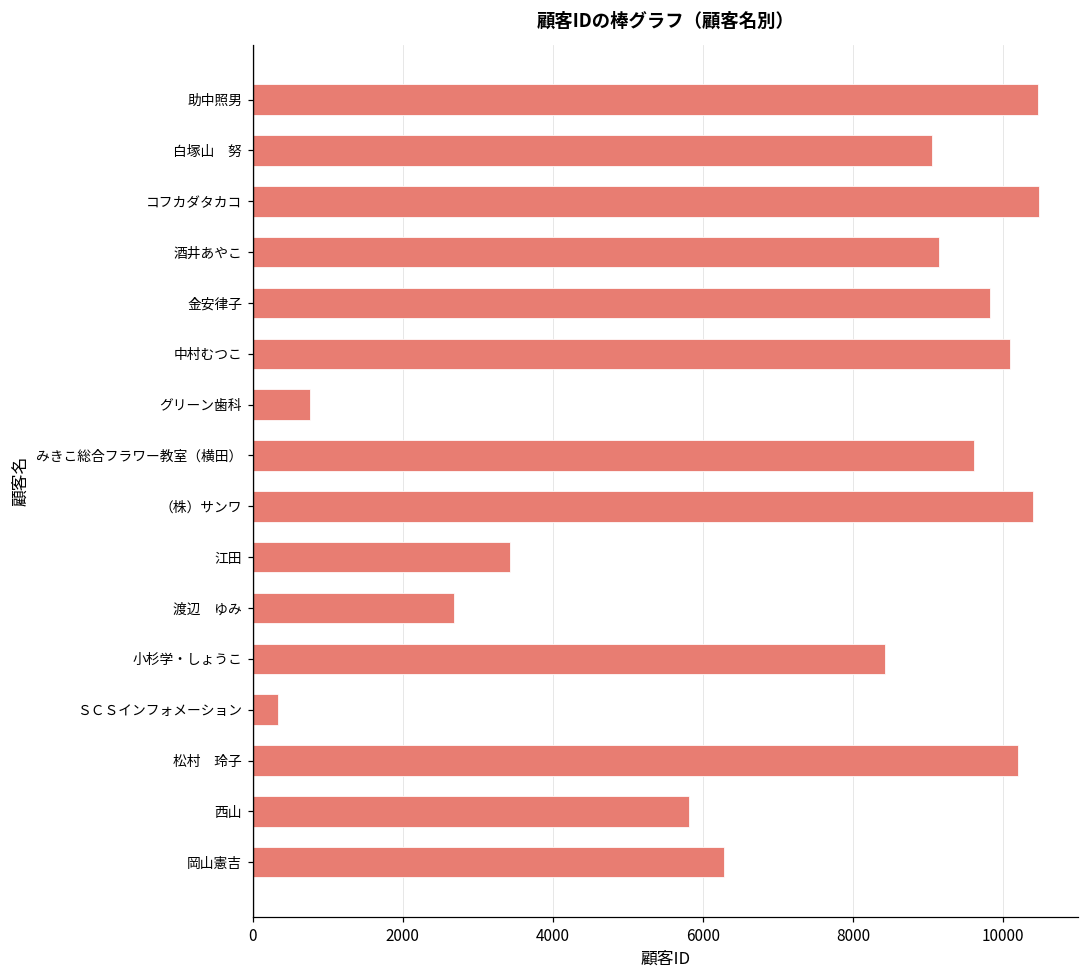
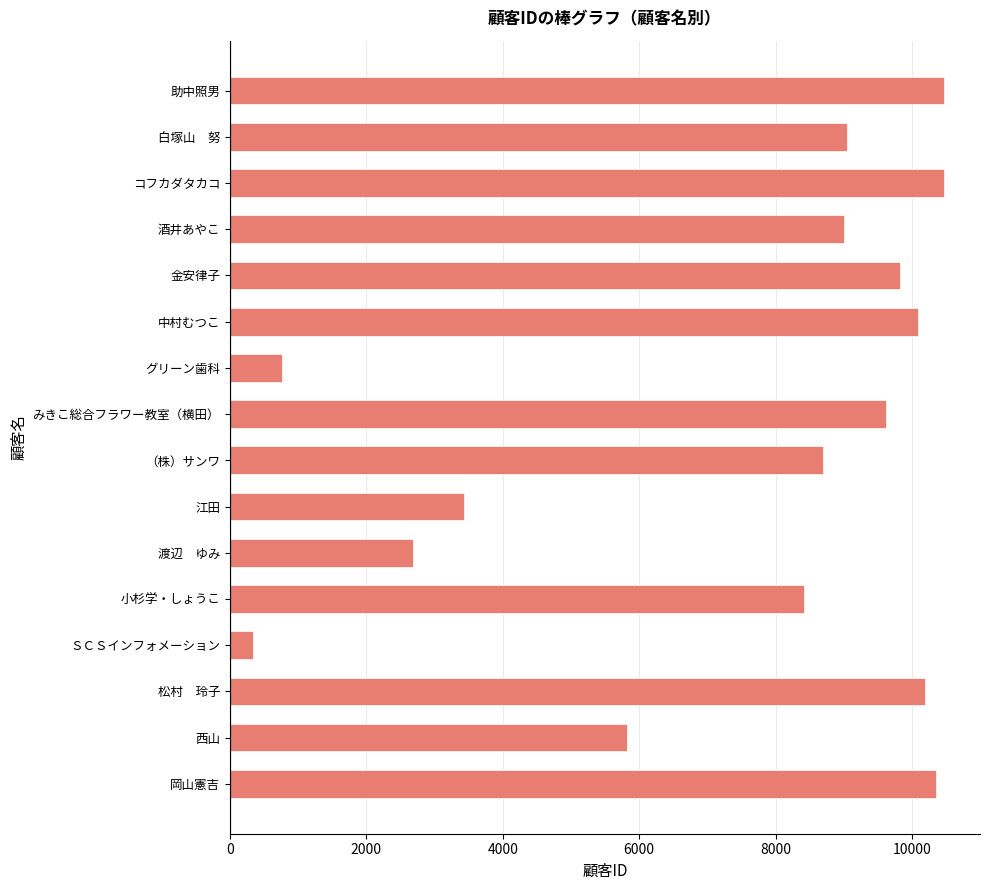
  {
    "助中照男": 10500,
    "白塚山 努": 9000,
    "コフカダタカコ": 10500,
-   "酒井あやこ": 9100,
+   "酒井あやこ": 9000,
    "金安律子": 9800,
    "中村むつこ": 10100,
    "グリーン歯科": 800,
    "みきこ総合フラワー教室（横田）": 9600,
-   "（株）サンワ": 10400,
+   "（株）サンワ": 8700,
    "江田": 3400,
    "渡辺 ゆみ": 2700,
    "小杉学・しょうこ": 8400,
    "ＳＣＳインフォメーション": 300,
    "松村 玲子": 10200,
    "西山": 5800,
-   "岡山憲吉": 6300
+   "岡山憲吉": 10400
  }
